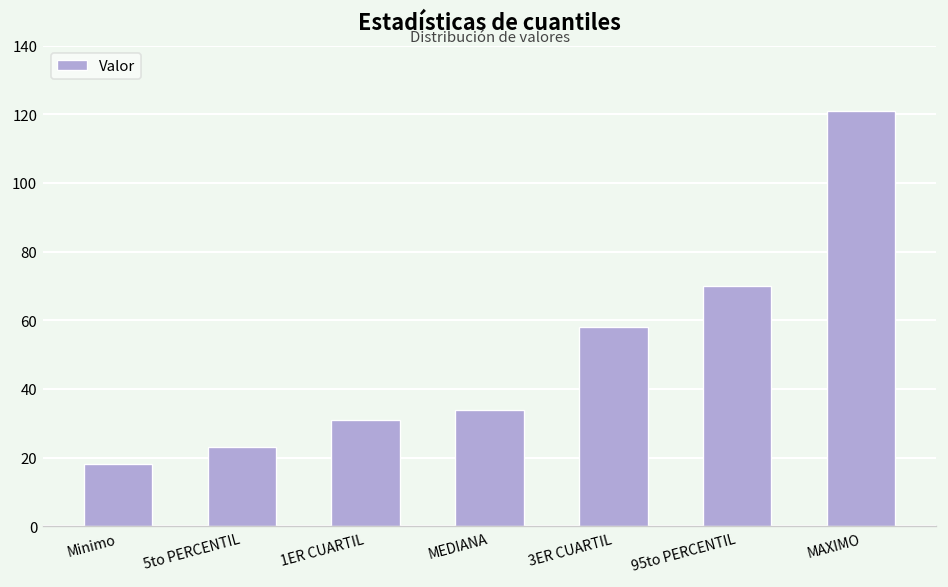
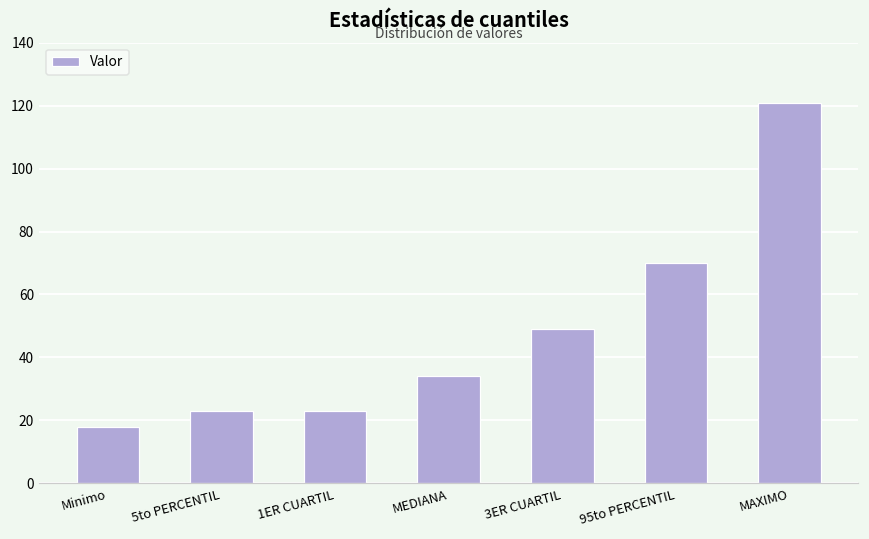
  {
    "Minimo": 18,
    "5to PERCENTIL": 23,
-   "1ER CUARTIL": 31,
+   "1ER CUARTIL": 23,
    "MEDIANA": 34,
-   "3ER CUARTIL": 58,
+   "3ER CUARTIL": 49,
    "95to PERCENTIL": 70,
    "MAXIMO": 121
  }
